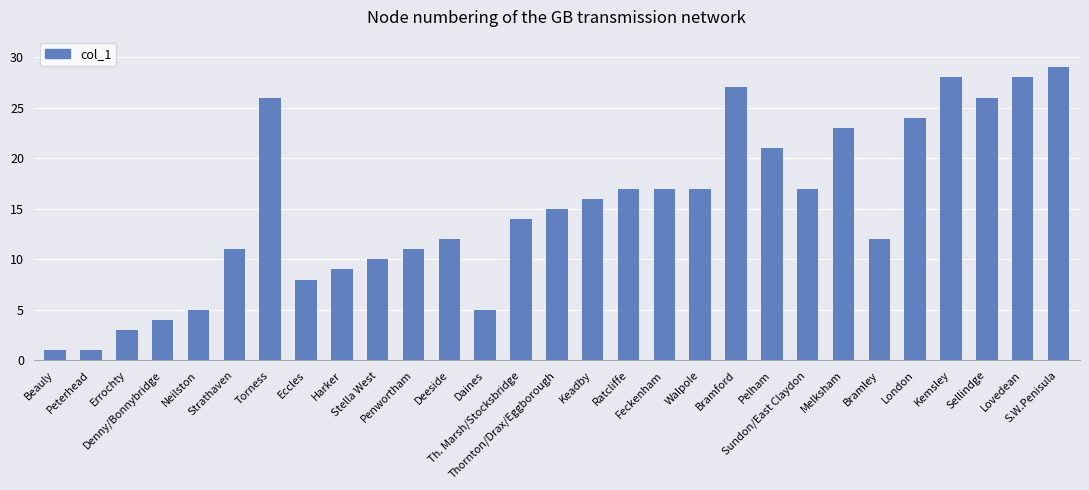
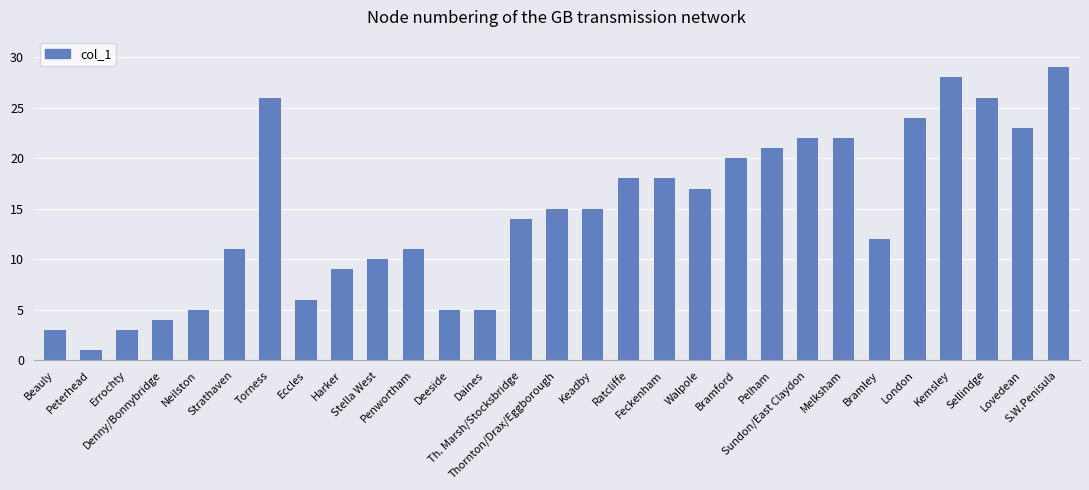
  {
-   "Beauly": 1,
+   "Beauly": 3,
    "Peterhead": 1,
    "Errochty": 3,
    "Denny/Bonnybridge": 4,
    "Neilston": 5,
    "Strathaven": 11,
    "Torness": 26,
-   "Eccles": 8,
+   "Eccles": 6,
    "Harker": 9,
    "Stella West": 10,
    "Penwortham": 11,
-   "Deeside": 12,
+   "Deeside": 5,
    "Daines": 5,
    "Th. Marsh/Stocksbridge": 14,
    "Thornton/Drax/Eggborough": 15,
-   "Keadby": 16,
-   "Ratcliffe": 17,
-   "Feckenham": 17,
+   "Keadby": 15,
+   "Ratcliffe": 18,
+   "Feckenham": 18,
    "Walpole": 17,
-   "Bramford": 27,
+   "Bramford": 20,
    "Pelham": 21,
-   "Sundon/East Claydon": 17,
-   "Melksham": 23,
+   "Sundon/East Claydon": 22,
+   "Melksham": 22,
    "Bramley": 12,
    "London": 24,
    "Kemsley": 28,
    "Sellindge": 26,
-   "Lovedean": 28,
+   "Lovedean": 23,
    "S.W.Penisula": 29
  }
